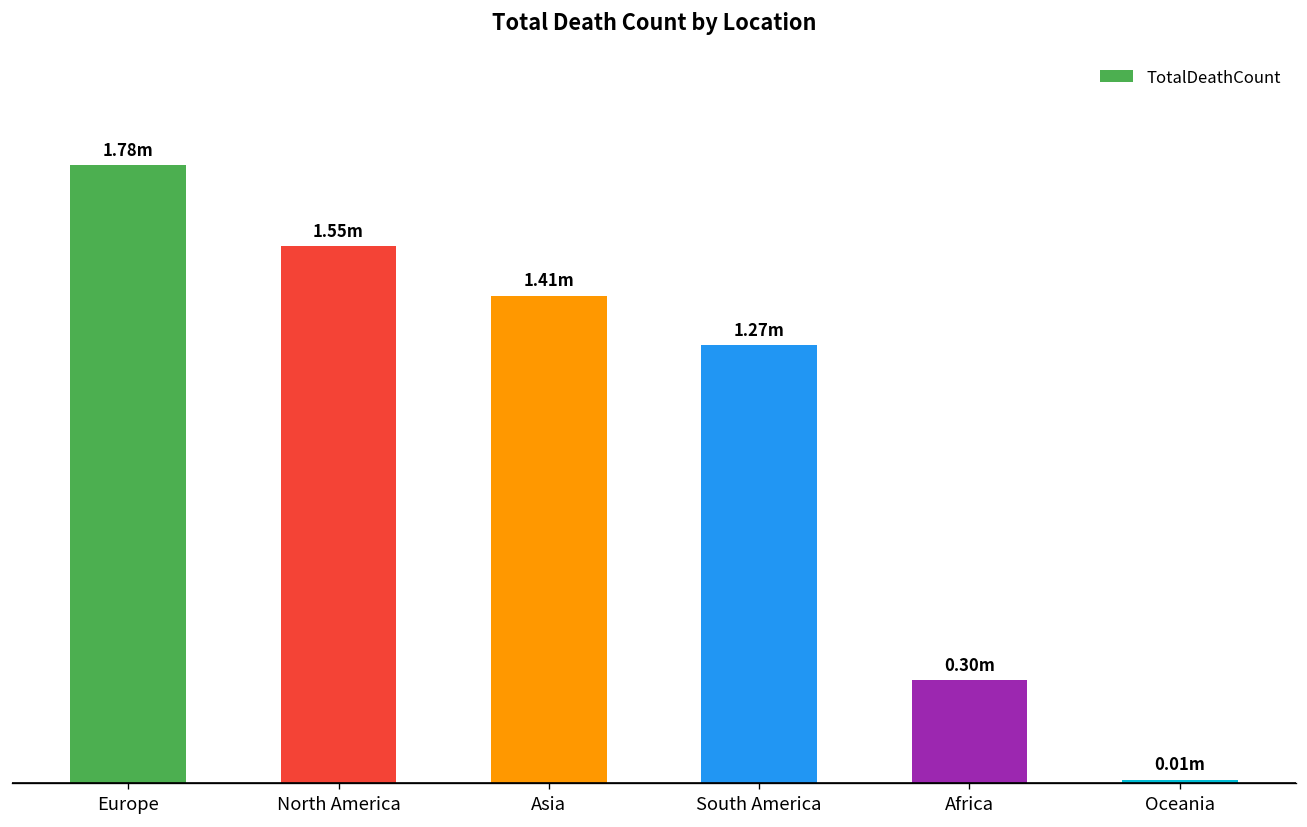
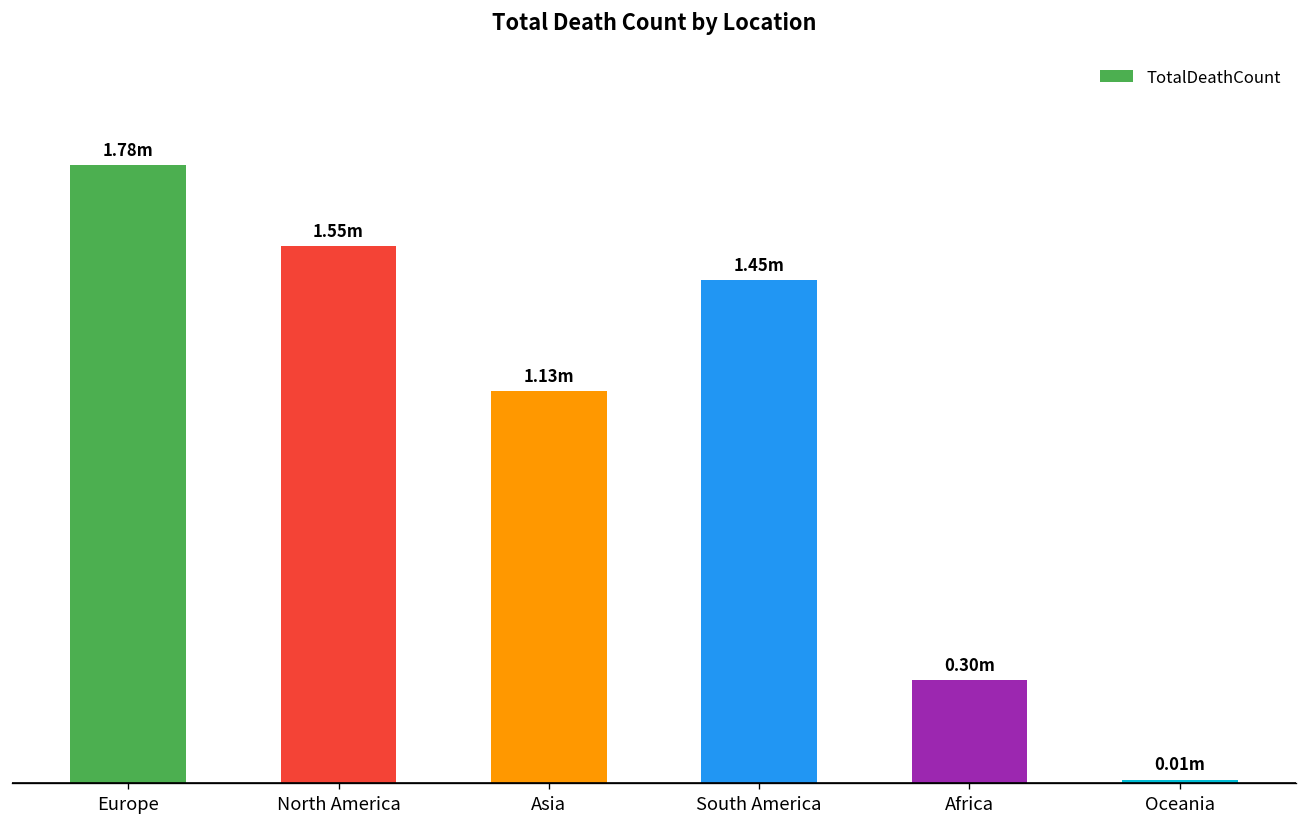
  {
-   "Asia": "1.41m",
-   "South America": "1.27m"
+   "Asia": "1.13m",
+   "South America": "1.45m"
  }
